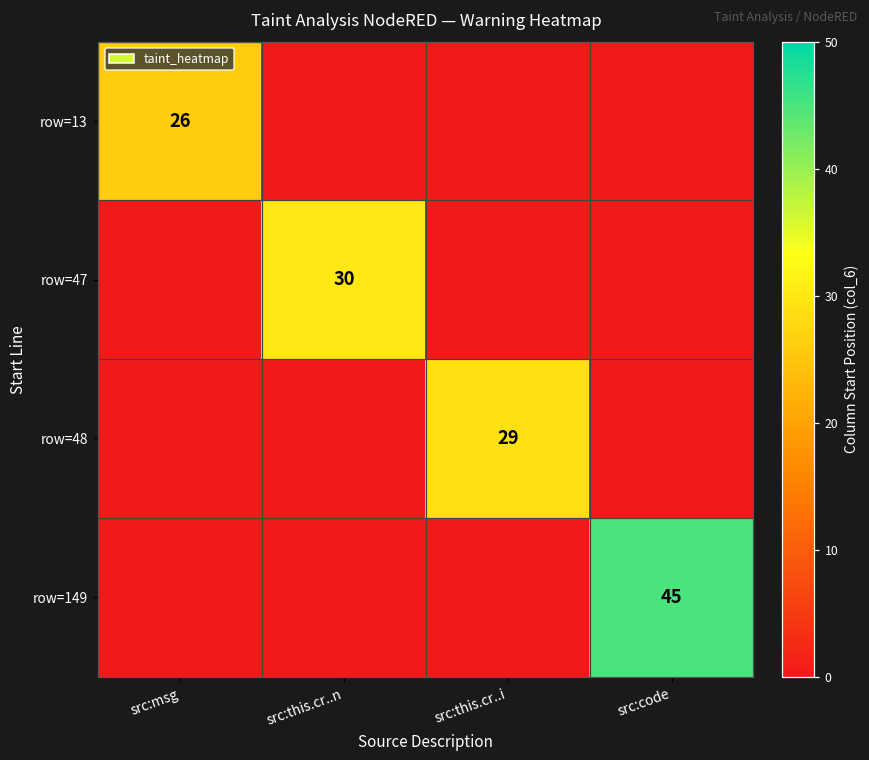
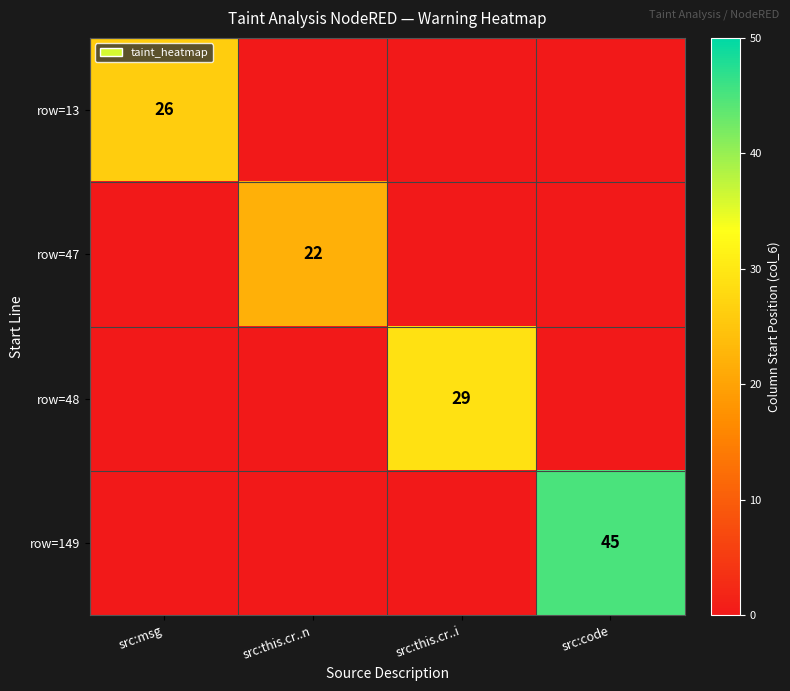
  {
    "row=13": {
      "src:msg": 26
    },
    "row=47": {
-     "src:this.cr..n": 30
+     "src:this.cr..n": 22
    },
    "row=48": {
      "src:this.cr..i": 29
    },
    "row=149": {
      "src:code": 45
    }
  }
